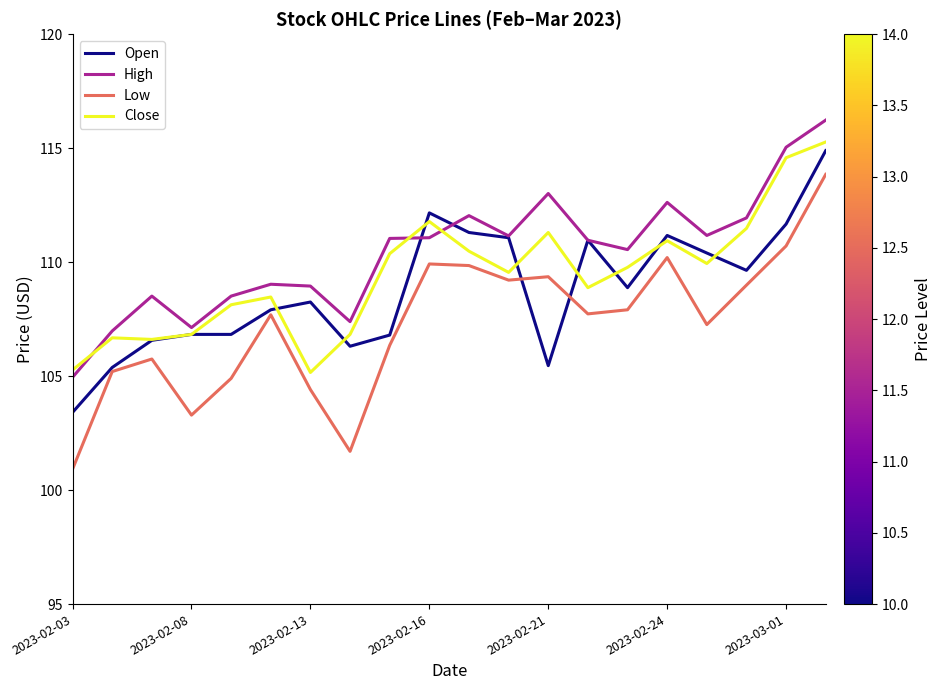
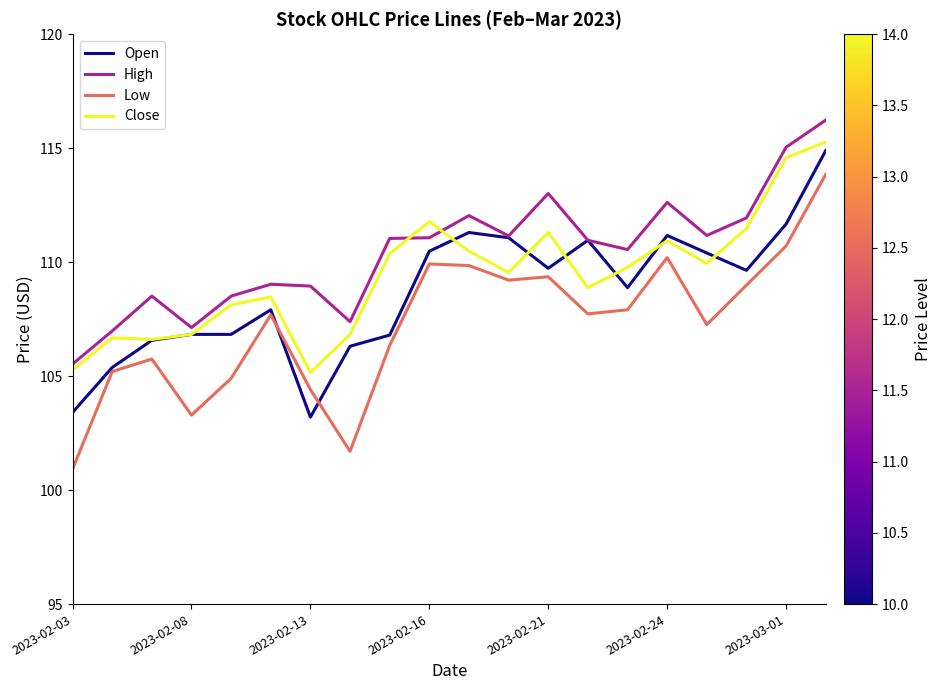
  {
    "Open": {
      "2023-02-03": 103.4,
-     "2023-02-13": 108.3,
-     "2023-02-16": 112.2,
-     "2023-02-21": 105.5,
+     "2023-02-13": 103.2,
+     "2023-02-16": 110.5,
+     "2023-02-21": 109.7,
      "2023-02-24": 111.2,
      "2023-03-01": 111.7
    },
    "High": {
-     "2023-02-03": 105.0,
+     "2023-02-03": 105.5,
      "2023-02-08": 107.1,
      "2023-02-13": 109.0,
      "2023-02-16": 111.1,
      "2023-02-21": 113.0,
      "2023-02-24": 112.6,
      "2023-03-01": 115.0
    },
    "Low": {
      "2023-02-03": 100.9,
      "2023-02-08": 103.3,
      "2023-02-13": 104.4,
      "2023-02-16": 109.9,
      "2023-02-21": 109.4,
      "2023-02-24": 110.2,
      "2023-03-01": 110.7
    },
    "Close": {
      "2023-02-03": 105.3,
      "2023-02-13": 105.2,
      "2023-02-16": 111.8,
      "2023-02-21": 111.3,
      "2023-02-24": 110.9,
      "2023-03-01": 114.6
    }
  }
